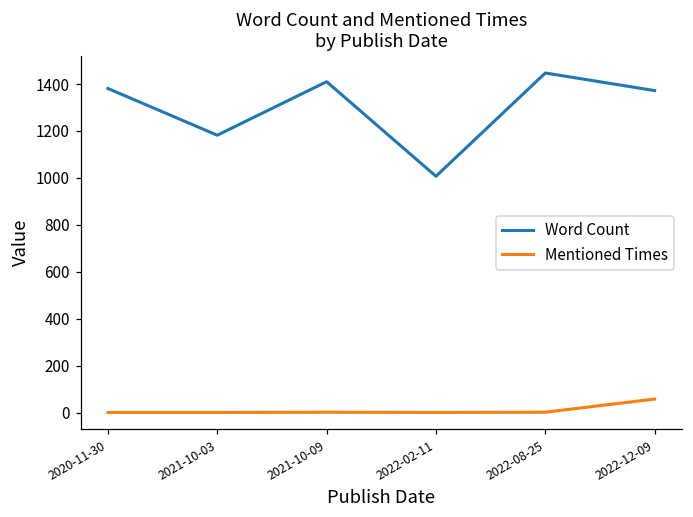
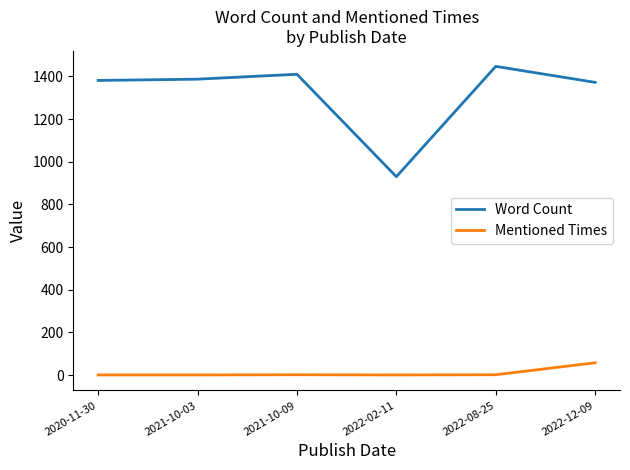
  {
    "Word Count": {
      "2020-11-30": 1380,
-     "2021-10-03": 1180,
+     "2021-10-03": 1390,
      "2021-10-09": 1410,
-     "2022-02-11": 1010,
+     "2022-02-11": 930,
      "2022-08-25": 1450,
      "2022-12-09": 1370
    },
    "Mentioned Times": {
      "2020-11-30": 0,
      "2021-10-03": 0,
      "2021-10-09": 0,
      "2022-02-11": 0,
      "2022-08-25": 0,
      "2022-12-09": 60
    }
  }
